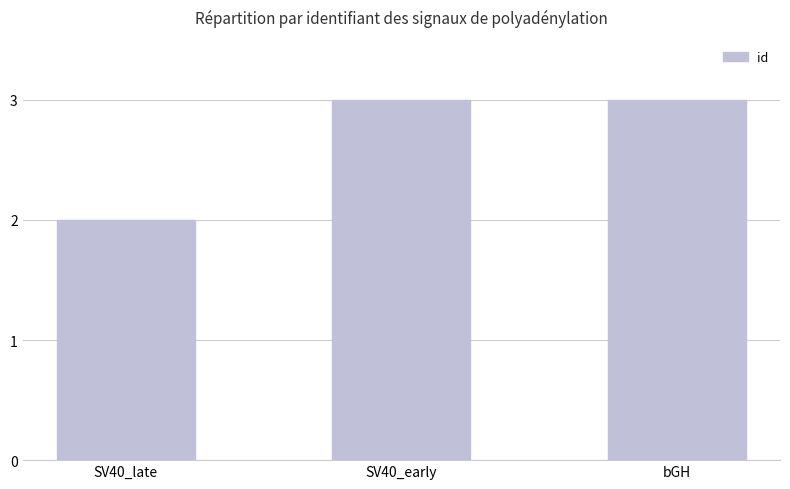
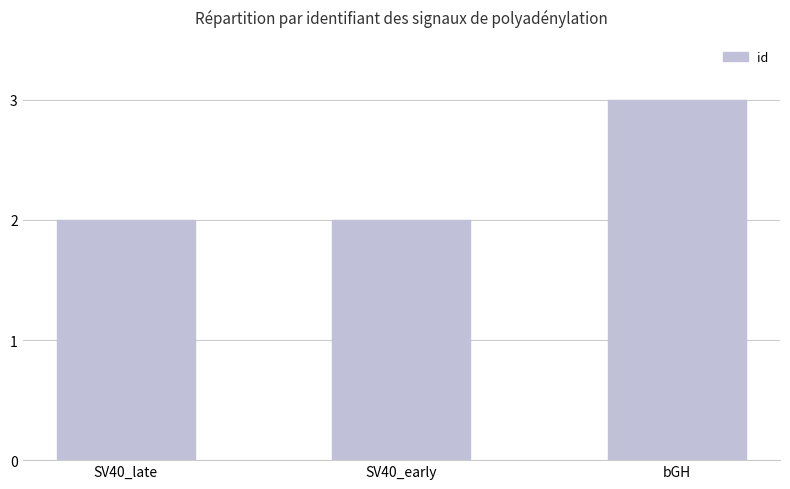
  {
    "SV40_late": 2,
-   "SV40_early": 3,
+   "SV40_early": 2,
    "bGH": 3
  }
